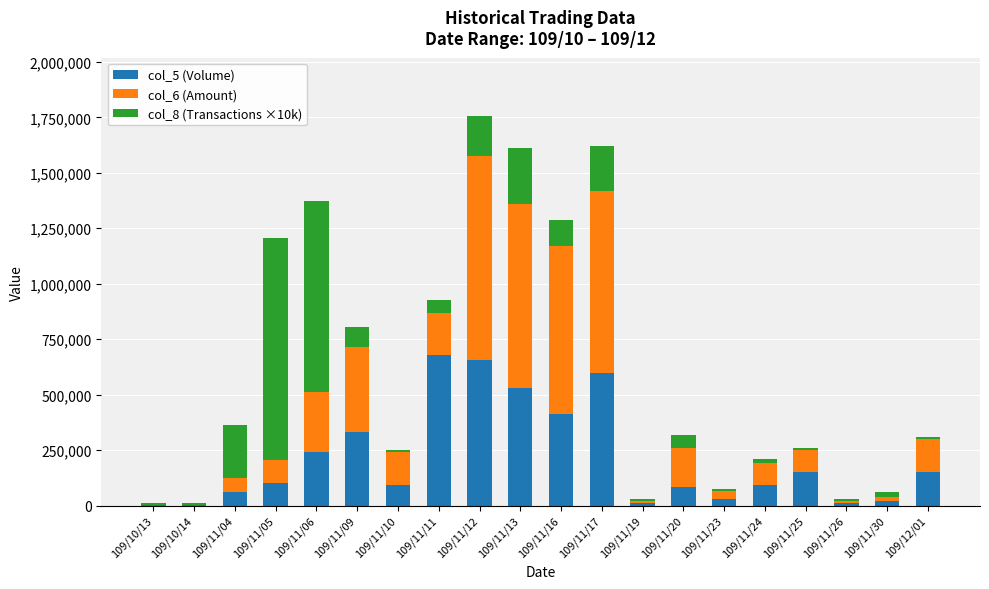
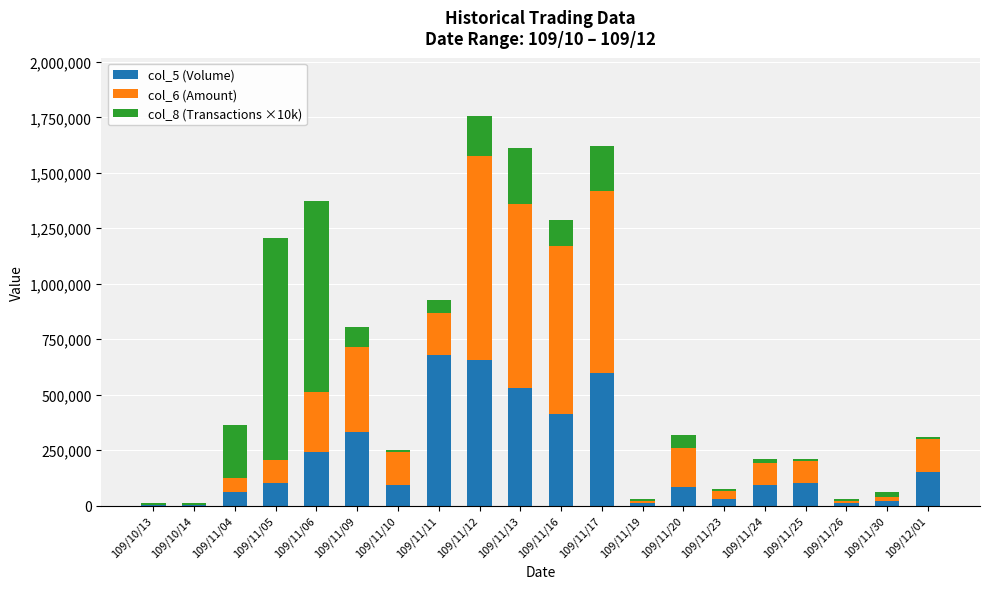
  {
    "col_5 (Volume)": {
      "109/11/04": "60,000",
      "109/11/05": "100,000",
      "109/11/06": "240,000",
      "109/11/09": "330,000",
      "109/11/10": "90,000",
      "109/11/11": "680,000",
      "109/11/12": "660,000",
      "109/11/13": "530,000",
      "109/11/16": "410,000",
      "109/11/17": "600,000",
      "109/11/20": "90,000",
      "109/11/23": "30,000",
      "109/11/24": "90,000",
-     "109/11/25": "150,000",
+     "109/11/25": "100,000",
      "109/11/30": "20,000",
      "109/12/01": "150,000"
    },
    "col_6 (Amount)": {
      "109/11/04": "60,000",
      "109/11/05": "110,000",
      "109/11/06": "270,000",
      "109/11/09": "380,000",
      "109/11/10": "150,000",
      "109/11/11": "190,000",
      "109/11/12": "920,000",
      "109/11/13": "830,000",
      "109/11/16": "750,000",
      "109/11/17": "820,000",
      "109/11/19": "10,000",
      "109/11/20": "170,000",
      "109/11/23": "30,000",
      "109/11/24": "100,000",
      "109/11/25": "100,000",
      "109/11/30": "20,000",
      "109/12/01": "150,000"
    },
    "col_8 (Transactions ×10k)": {
      "109/11/04": "240,000",
      "109/11/05": "1,000,000",
      "109/11/06": "860,000",
      "109/11/09": "90,000",
      "109/11/11": "60,000",
      "109/11/12": "180,000",
      "109/11/13": "250,000",
      "109/11/16": "120,000",
      "109/11/17": "200,000",
      "109/11/20": "60,000",
      "109/11/24": "20,000",
      "109/11/30": "20,000"
    }
  }
